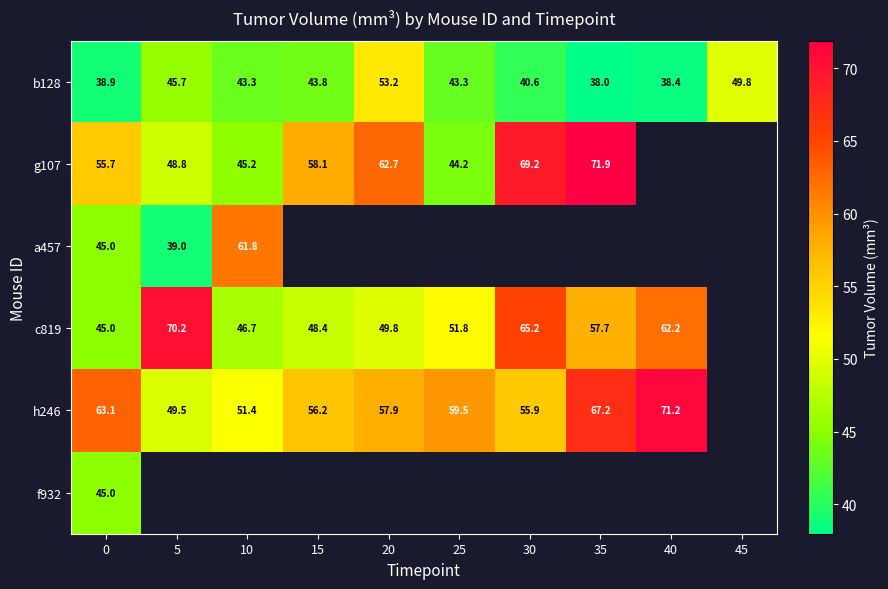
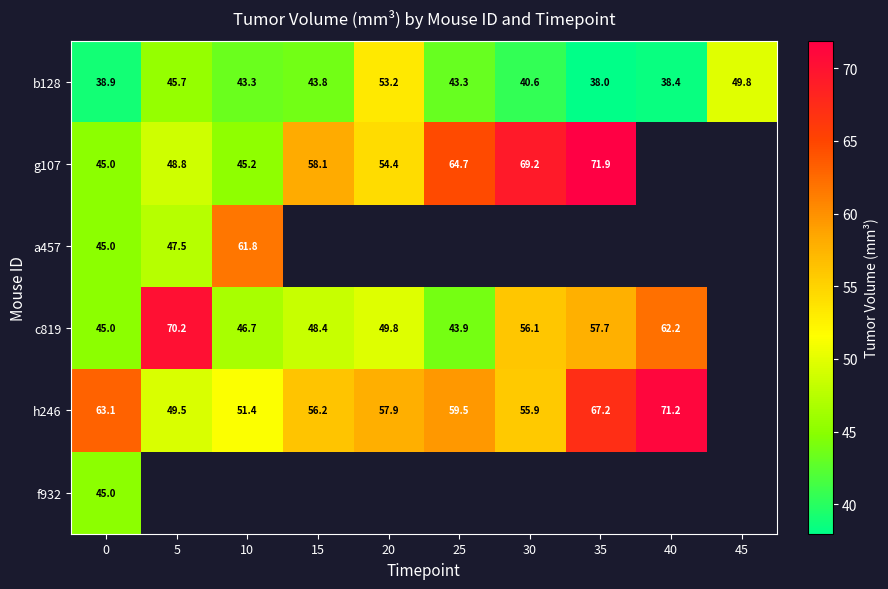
  {
    "b128": {
      "0": 38.9,
      "5": 45.7,
      "10": 43.3,
      "15": 43.8,
      "20": 53.2,
      "25": 43.3,
      "30": 40.6,
      "35": 38.0,
      "40": 38.4,
      "45": 49.8
    },
    "g107": {
-     "0": 55.7,
+     "0": 45.0,
      "5": 48.8,
      "10": 45.2,
      "15": 58.1,
-     "20": 62.7,
-     "25": 44.2,
+     "20": 54.4,
+     "25": 64.7,
      "30": 69.2,
      "35": 71.9
    },
    "a457": {
      "0": 45.0,
-     "5": 39.0,
+     "5": 47.5,
      "10": 61.8
    },
    "c819": {
      "0": 45.0,
      "5": 70.2,
      "10": 46.7,
      "15": 48.4,
      "20": 49.8,
-     "25": 51.8,
-     "30": 65.2,
+     "25": 43.9,
+     "30": 56.1,
      "35": 57.7,
      "40": 62.2
    },
    "h246": {
      "0": 63.1,
      "5": 49.5,
      "10": 51.4,
      "15": 56.2,
      "20": 57.9,
      "25": 59.5,
      "30": 55.9,
      "35": 67.2,
      "40": 71.2
    },
    "f932": {
      "0": 45.0
    }
  }
